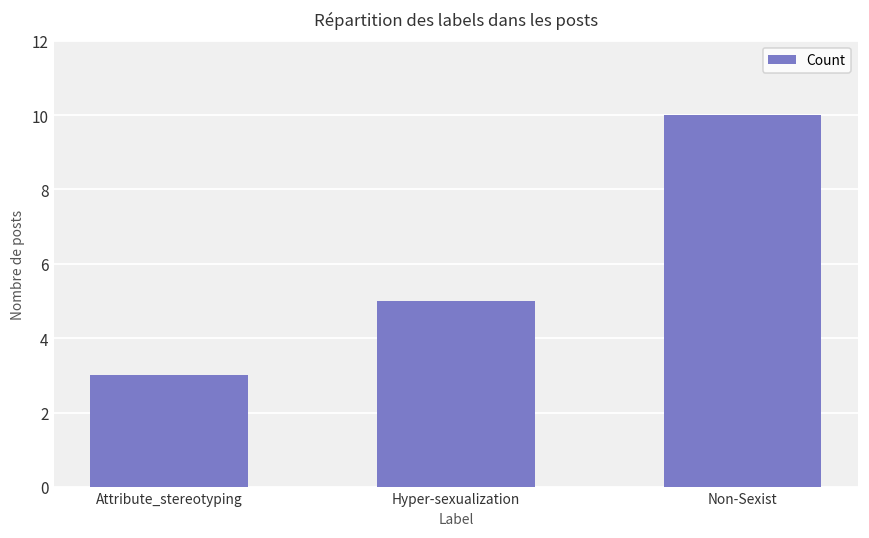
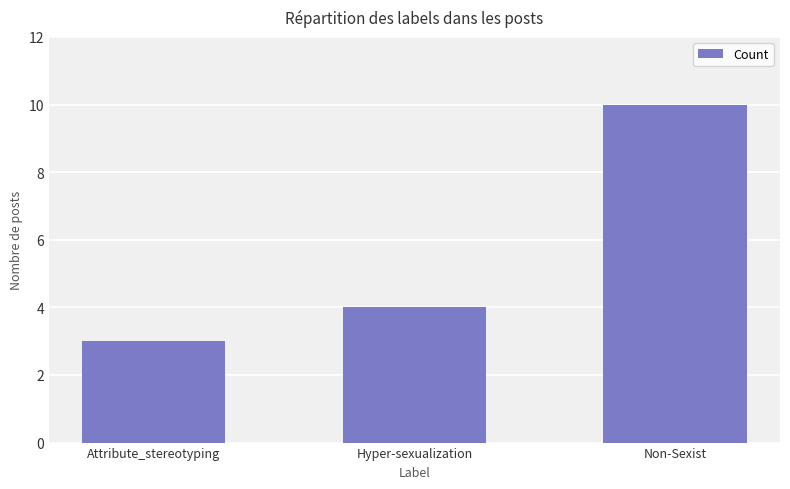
  {
    "Attribute_stereotyping": 3,
-   "Hyper-sexualization": 5,
+   "Hyper-sexualization": 4,
    "Non-Sexist": 10
  }
